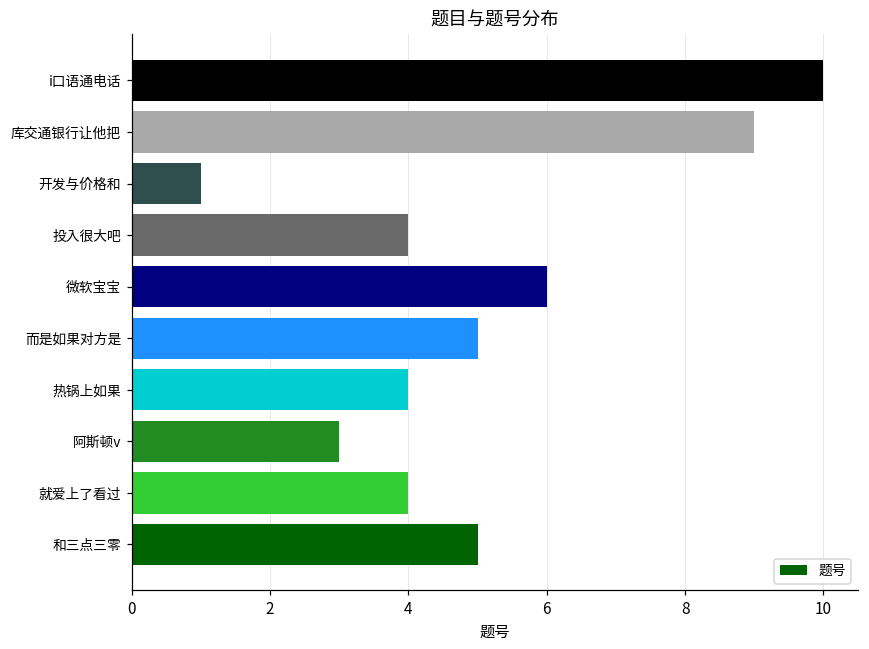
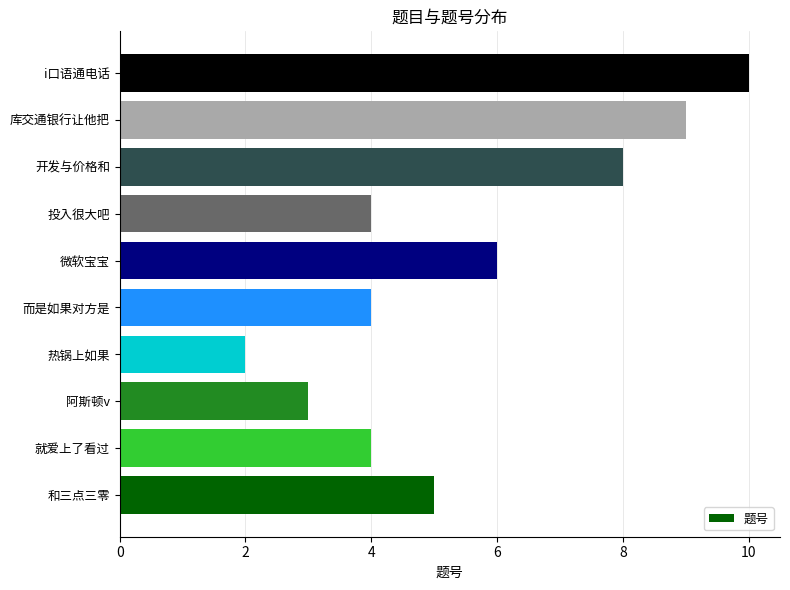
  {
    "i口语通电话": 10,
    "库交通银行让他把": 9,
-   "开发与价格和": 1,
+   "开发与价格和": 8,
    "投入很大吧": 4,
    "微软宝宝": 6,
-   "而是如果对方是": 5,
-   "热锅上如果": 4,
+   "而是如果对方是": 4,
+   "热锅上如果": 2,
    "阿斯顿v": 3,
    "就爱上了看过": 4,
    "和三点三零": 5
  }
